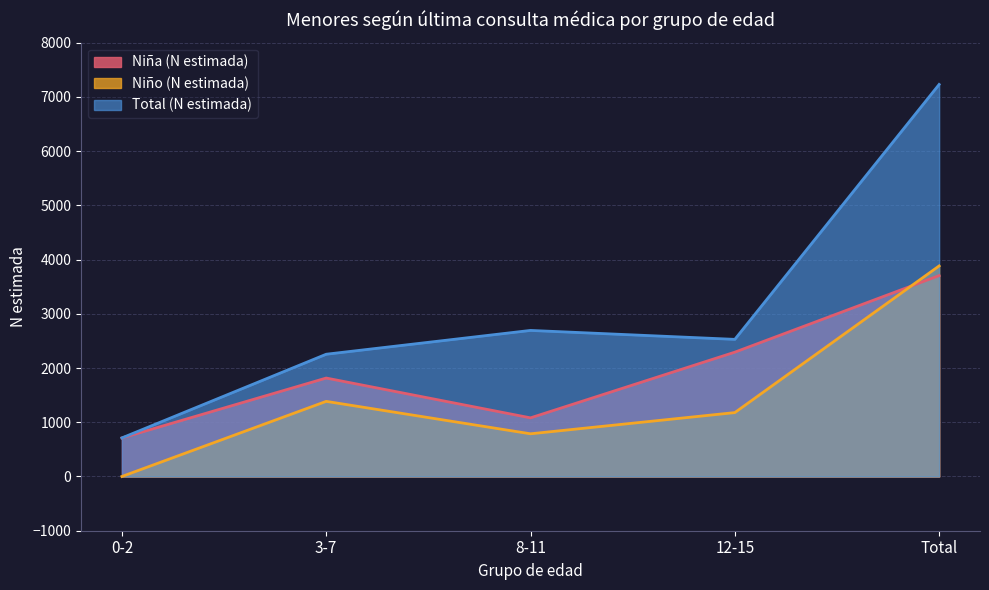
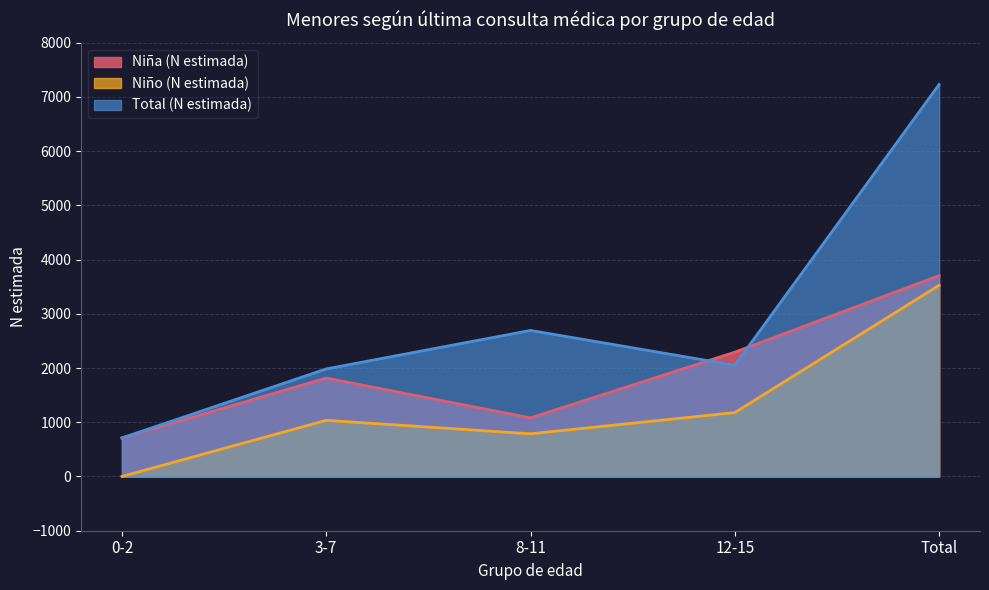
  {
    "Niña (N estimada)": {
      "3-7": 1800,
      "8-11": 1100,
      "12-15": 2300,
      "Total": 3700
    },
    "Niño (N estimada)": {
      "0-2": 0,
-     "3-7": 1400,
+     "3-7": 1000,
      "8-11": 800,
      "12-15": 1200,
-     "Total": 3900
+     "Total": 3500
    },
    "Total (N estimada)": {
-     "3-7": 2300,
+     "3-7": 2000,
      "8-11": 2700,
-     "12-15": 2500,
+     "12-15": 2100,
      "Total": 7200
    }
  }
